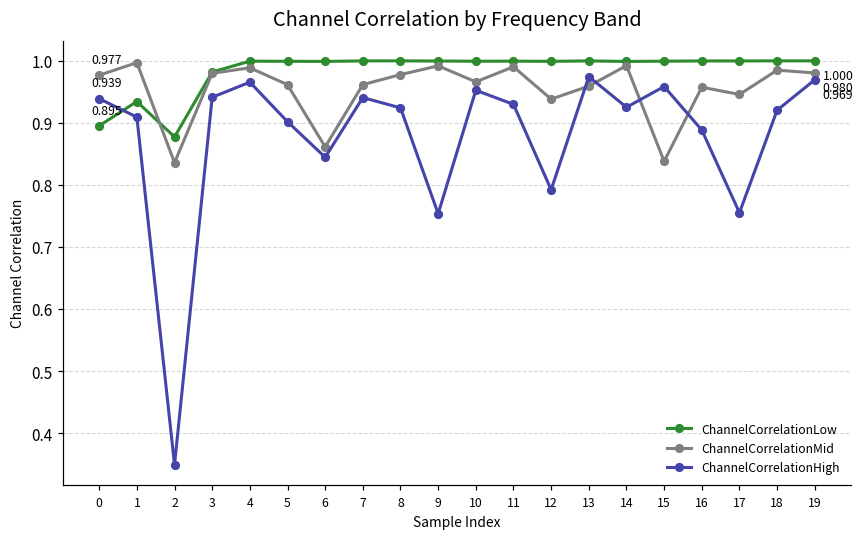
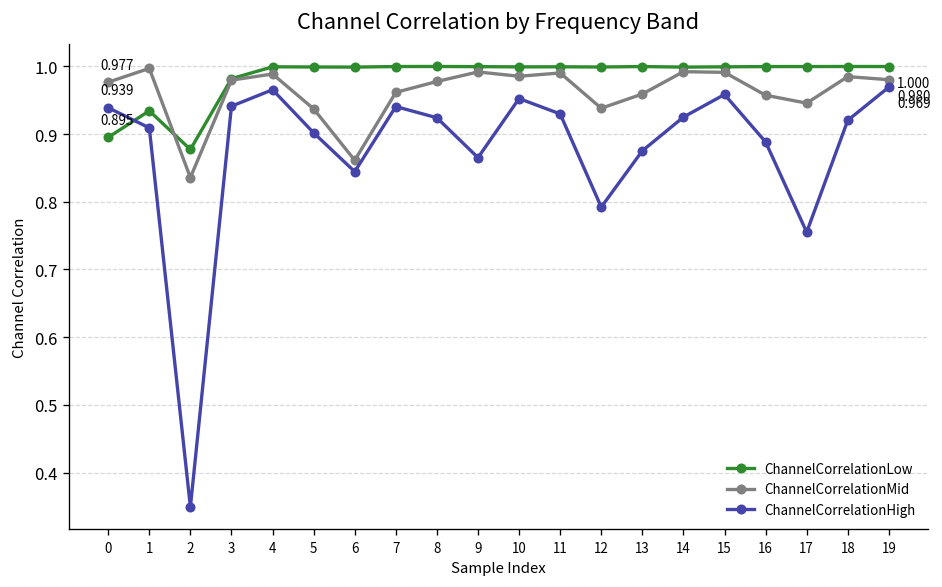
  {
    "ChannelCorrelationLow": {
      "0": 0.895,
      "19": 1.000
    },
    "ChannelCorrelationMid": {
      "1": 1.00,
      "2": 0.84,
      "4": 0.99,
-     "5": 0.96,
+     "5": 0.94,
      "6": 0.86,
      "7": 0.96,
      "8": 0.98,
      "9": 0.99,
-     "10": 0.97,
+     "10": 0.99,
      "11": 0.99,
      "12": 0.94,
      "13": 0.96,
      "14": 0.99,
-     "15": 0.84,
+     "15": 0.99,
      "16": 0.96,
      "17": 0.95,
      "18": 0.99
    },
    "ChannelCorrelationHigh": {
      "1": 0.91,
      "2": 0.35,
      "3": 0.94,
      "4": 0.97,
      "5": 0.90,
      "6": 0.84,
      "7": 0.94,
      "8": 0.92,
-     "9": 0.75,
+     "9": 0.87,
      "10": 0.95,
      "11": 0.93,
      "12": 0.79,
-     "13": 0.97,
+     "13": 0.88,
      "14": 0.93,
      "15": 0.96,
      "16": 0.89,
      "17": 0.76,
      "18": 0.92
    }
  }
